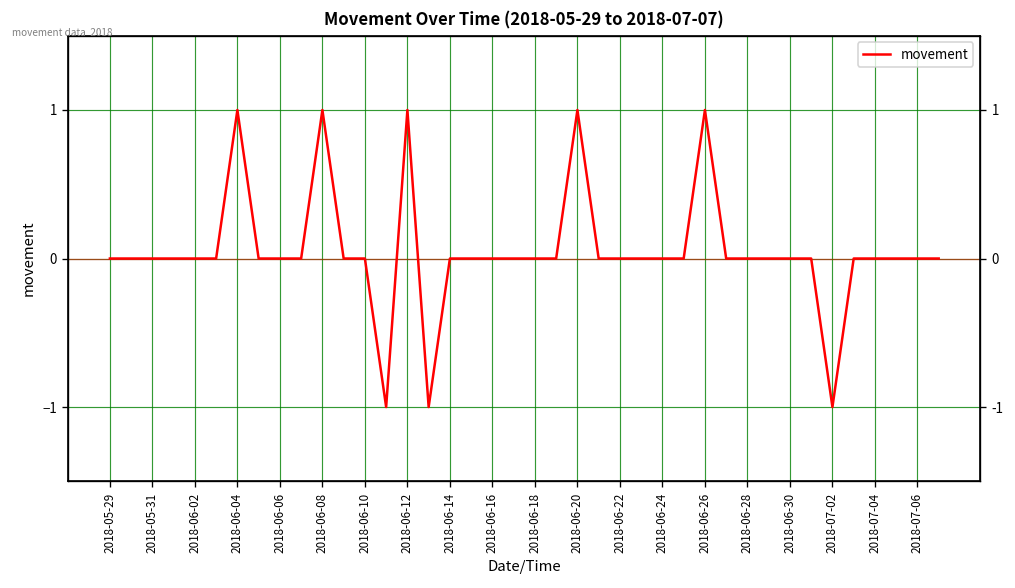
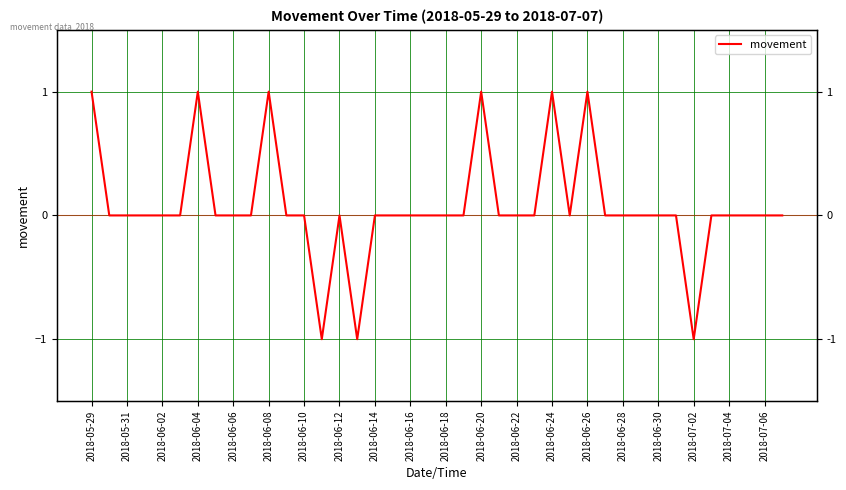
  {
-   "2018-05-29": 0,
+   "2018-05-29": 1,
    "2018-05-31": 0,
    "2018-06-02": 0,
    "2018-06-04": 1,
    "2018-06-06": 0,
    "2018-06-08": 1,
    "2018-06-10": 0,
-   "2018-06-12": 1,
+   "2018-06-12": 0,
    "2018-06-14": 0,
    "2018-06-16": 0,
    "2018-06-18": 0,
    "2018-06-20": 1,
    "2018-06-22": 0,
-   "2018-06-24": 0,
+   "2018-06-24": 1,
    "2018-06-26": 1,
    "2018-06-28": 0,
    "2018-06-30": 0,
    "2018-07-02": -1,
    "2018-07-04": 0,
    "2018-07-06": 0
  }
